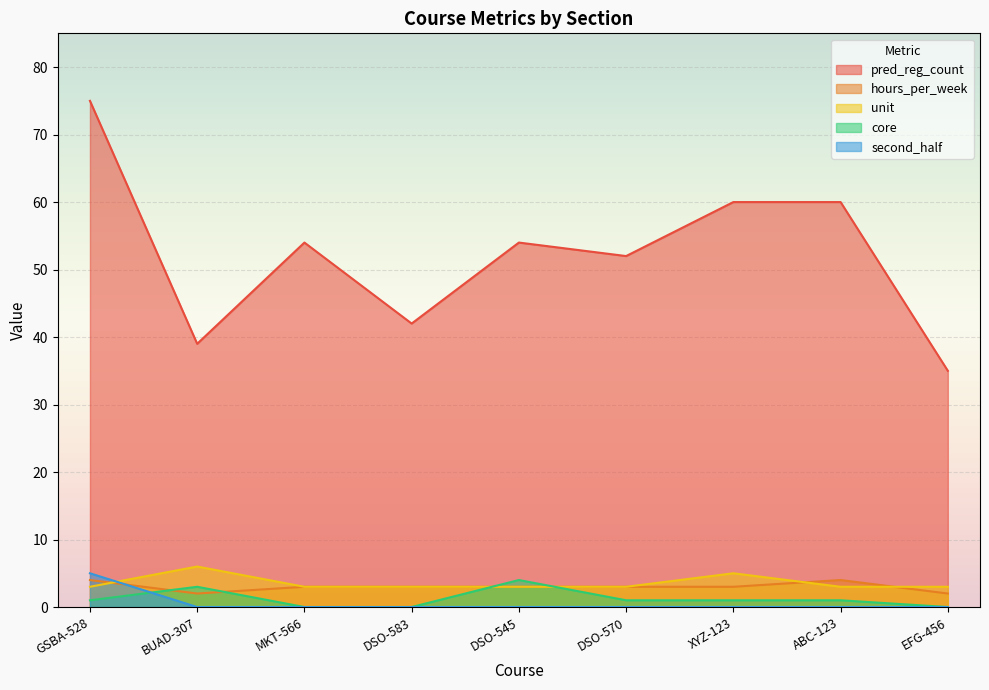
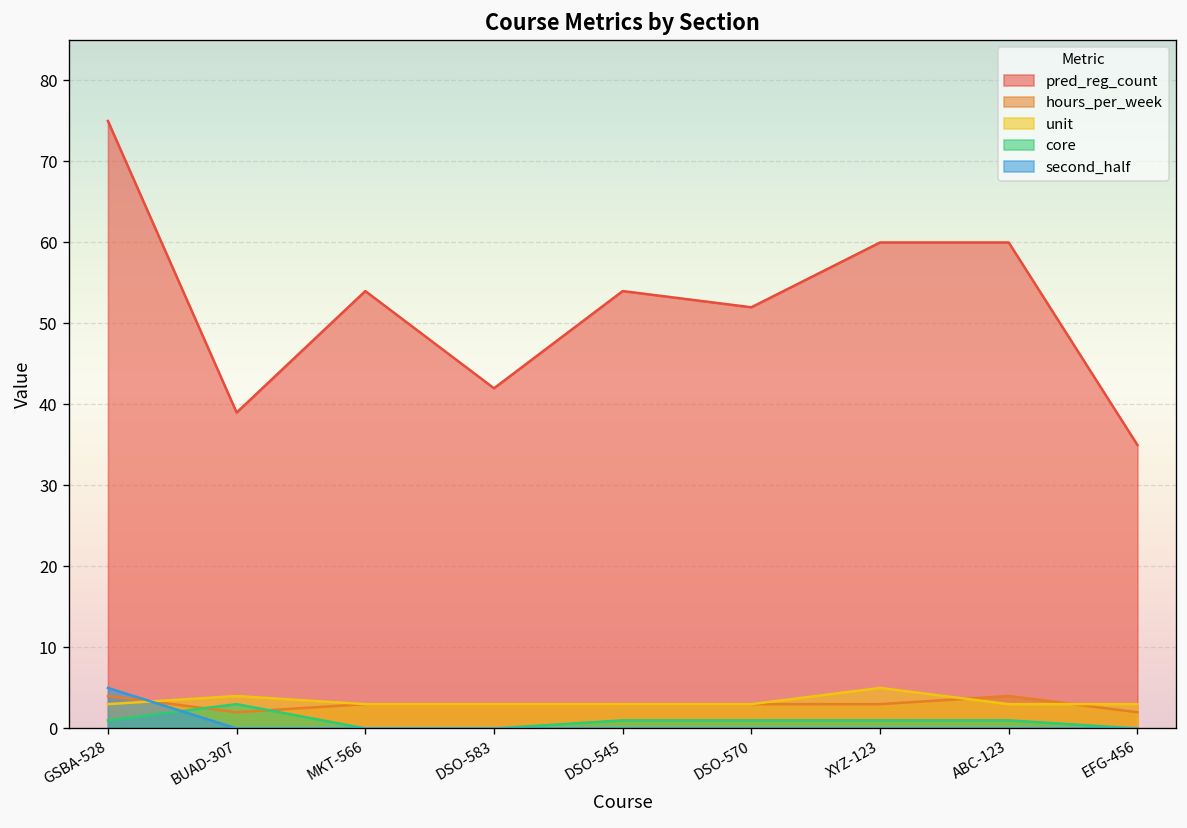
  {
    "unit": {
      "GSBA-528": 3,
-     "BUAD-307": 6,
+     "BUAD-307": 4,
      "XYZ-123": 5,
      "ABC-123": 3,
      "EFG-456": 3
    },
    "core": {
      "GSBA-528": 1,
      "BUAD-307": 3,
-     "DSO-545": 4,
+     "DSO-545": 1,
      "DSO-570": 1,
      "XYZ-123": 1,
      "ABC-123": 1
    },
    "second_half": {
      "GSBA-528": 5,
      "BUAD-307": 0,
      "DSO-545": 0,
      "DSO-570": 0,
      "XYZ-123": 0,
      "ABC-123": 0
    }
  }
